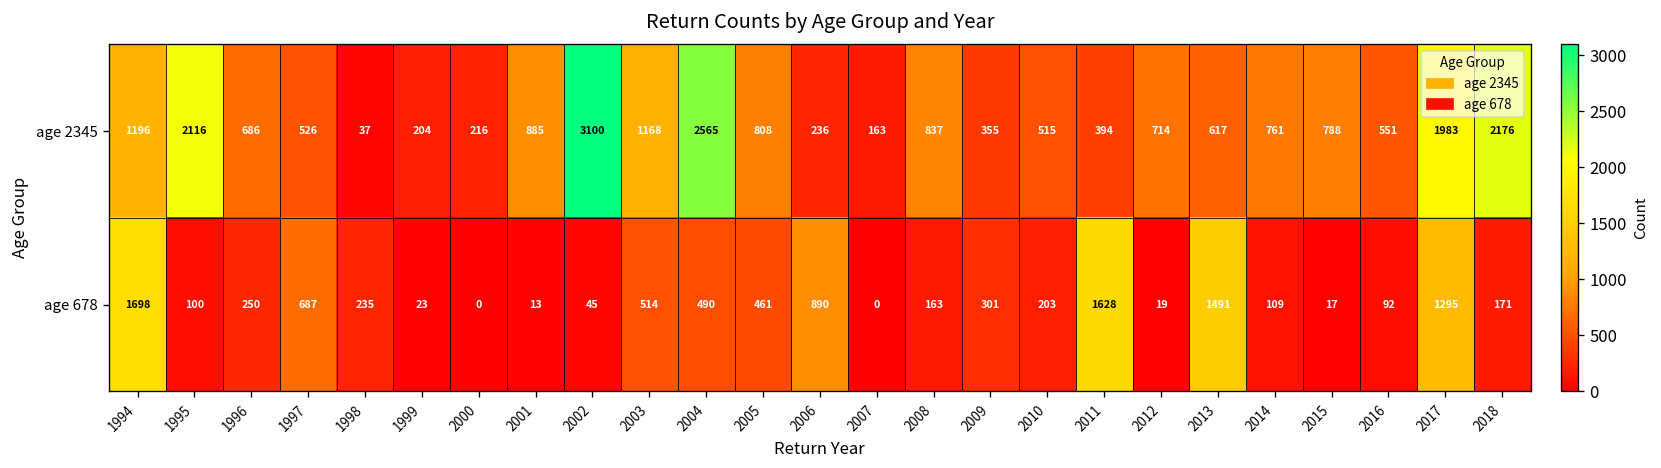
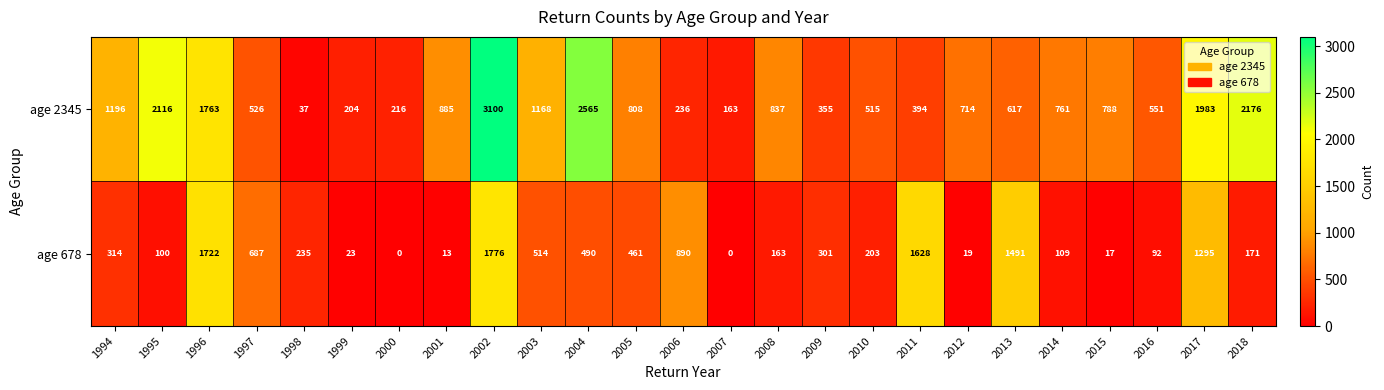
  {
    "age 2345": {
      "1994": 1196,
      "1995": 2116,
-     "1996": 686,
+     "1996": 1763,
      "1997": 526,
      "1998": 37,
      "1999": 204,
      "2000": 216,
      "2001": 885,
      "2002": 3100,
      "2003": 1168,
      "2004": 2565,
      "2005": 808,
      "2006": 236,
      "2007": 163,
      "2008": 837,
      "2009": 355,
      "2010": 515,
      "2011": 394,
      "2012": 714,
      "2013": 617,
      "2014": 761,
      "2015": 788,
      "2016": 551,
      "2017": 1983,
      "2018": 2176
    },
    "age 678": {
-     "1994": 1698,
+     "1994": 314,
      "1995": 100,
-     "1996": 250,
+     "1996": 1722,
      "1997": 687,
      "1998": 235,
      "1999": 23,
      "2000": 0,
      "2001": 13,
-     "2002": 45,
+     "2002": 1776,
      "2003": 514,
      "2004": 490,
      "2005": 461,
      "2006": 890,
      "2007": 0,
      "2008": 163,
      "2009": 301,
      "2010": 203,
      "2011": 1628,
      "2012": 19,
      "2013": 1491,
      "2014": 109,
      "2015": 17,
      "2016": 92,
      "2017": 1295,
      "2018": 171
    }
  }
